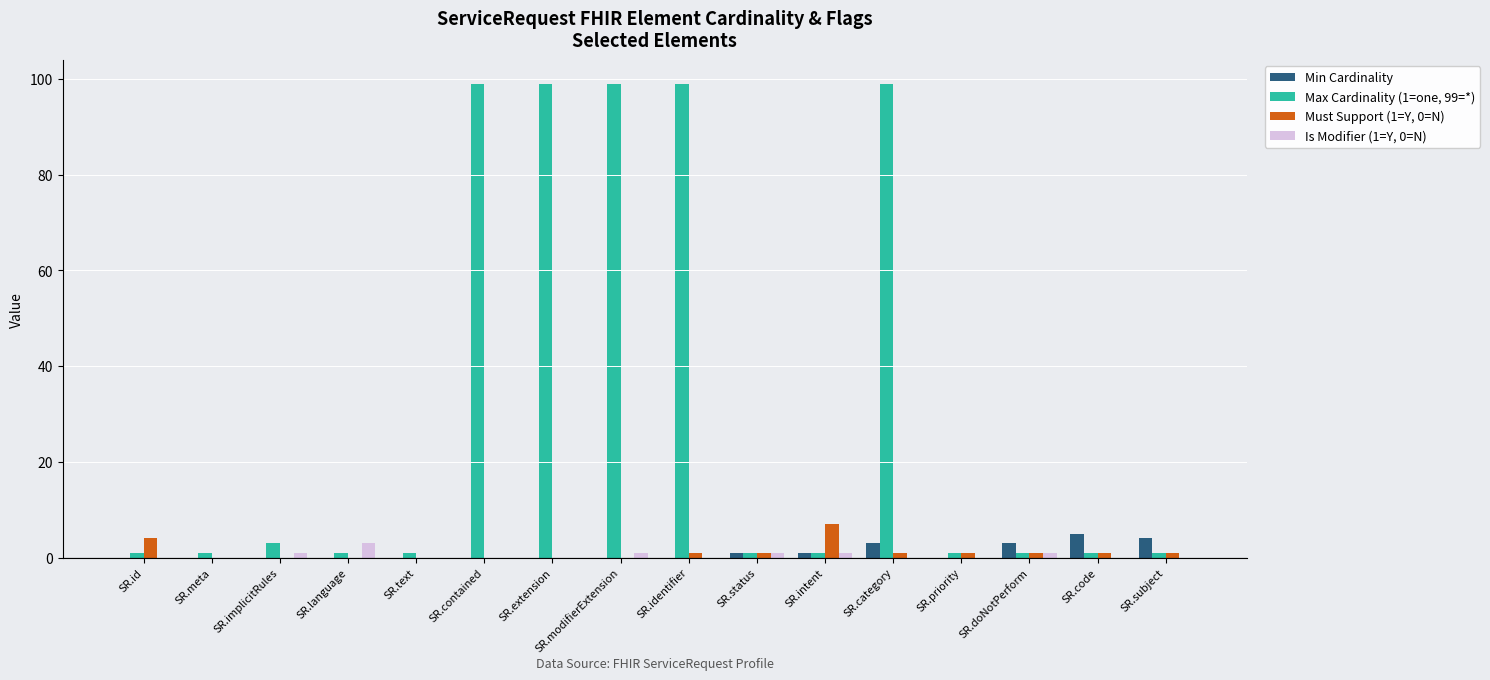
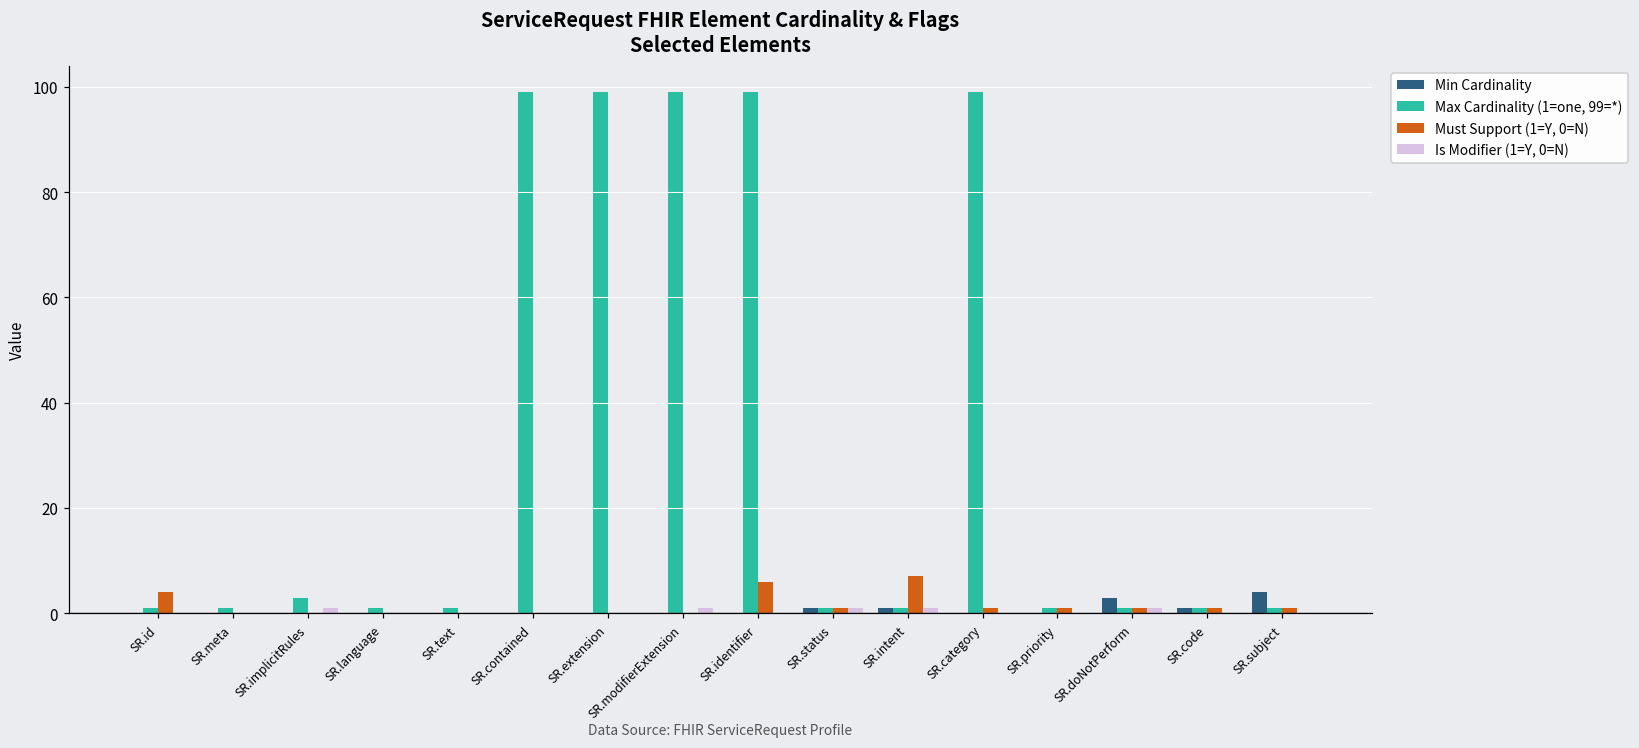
  {
    "Min Cardinality": {
      "SR.id": 0,
      "SR.meta": 0,
      "SR.implicitRules": 0,
      "SR.language": 0,
      "SR.text": 0,
      "SR.contained": 0,
      "SR.extension": 0,
      "SR.modifierExtension": 0,
      "SR.identifier": 0,
      "SR.status": 1,
      "SR.intent": 1,
-     "SR.category": 3,
+     "SR.category": 0,
      "SR.priority": 0,
      "SR.doNotPerform": 3,
-     "SR.code": 5,
+     "SR.code": 1,
      "SR.subject": 4
    },
    "Max Cardinality (1=one, 99=*)": {
      "SR.id": 1,
      "SR.meta": 1,
      "SR.implicitRules": 3,
      "SR.language": 1,
      "SR.text": 1,
      "SR.contained": 99,
      "SR.extension": 99,
      "SR.modifierExtension": 99,
      "SR.identifier": 99,
      "SR.status": 1,
      "SR.intent": 1,
      "SR.category": 99,
      "SR.priority": 1,
      "SR.doNotPerform": 1,
      "SR.code": 1,
      "SR.subject": 1
    },
    "Must Support (1=Y, 0=N)": {
      "SR.id": 4,
      "SR.meta": 0,
      "SR.implicitRules": 0,
      "SR.language": 0,
      "SR.text": 0,
      "SR.contained": 0,
      "SR.extension": 0,
      "SR.modifierExtension": 0,
-     "SR.identifier": 1,
+     "SR.identifier": 6,
      "SR.status": 1,
      "SR.intent": 7,
      "SR.category": 1,
      "SR.priority": 1,
      "SR.doNotPerform": 1,
      "SR.code": 1,
      "SR.subject": 1
    },
    "Is Modifier (1=Y, 0=N)": {
      "SR.id": 0,
      "SR.meta": 0,
      "SR.implicitRules": 1,
-     "SR.language": 3,
+     "SR.language": 0,
      "SR.text": 0,
      "SR.contained": 0,
      "SR.extension": 0,
      "SR.modifierExtension": 1,
      "SR.identifier": 0,
      "SR.status": 1,
      "SR.intent": 1,
      "SR.category": 0,
      "SR.priority": 0,
      "SR.doNotPerform": 1,
      "SR.code": 0,
      "SR.subject": 0
    }
  }
